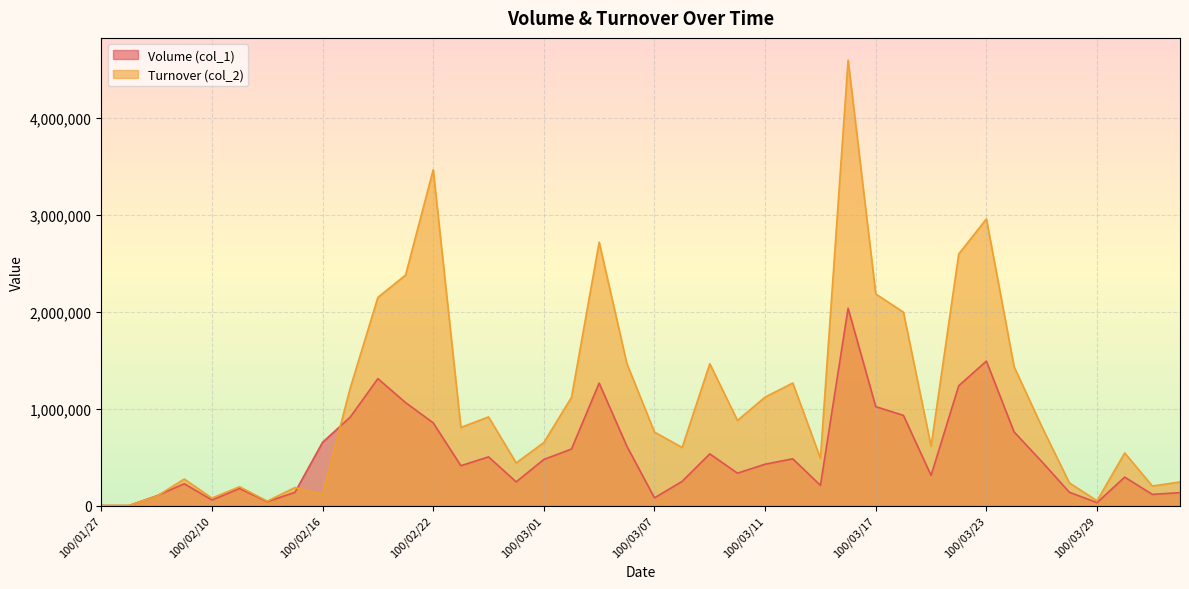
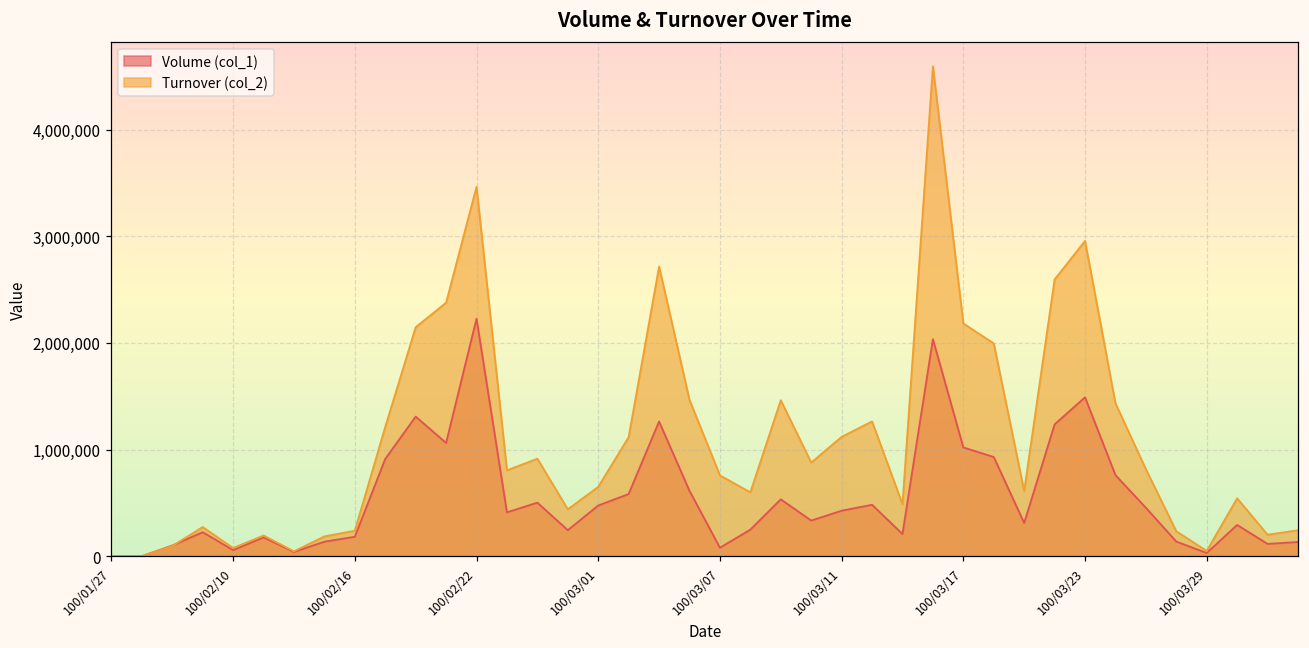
  {
    "Volume (col_1)": {
-     "100/02/16": "700,000",
-     "100/02/22": "900,000",
+     "100/02/16": "200,000",
+     "100/02/22": "2,200,000",
      "100/03/01": "500,000",
      "100/03/07": "100,000",
      "100/03/11": "400,000",
      "100/03/17": "1,000,000",
      "100/03/23": "1,500,000"
    },
    "Turnover (col_2)": {
-     "100/02/16": "100,000",
+     "100/02/16": "200,000",
      "100/02/22": "3,500,000",
      "100/03/01": "600,000",
      "100/03/07": "800,000",
      "100/03/11": "1,100,000",
      "100/03/17": "2,200,000",
      "100/03/23": "3,000,000"
    }
  }
